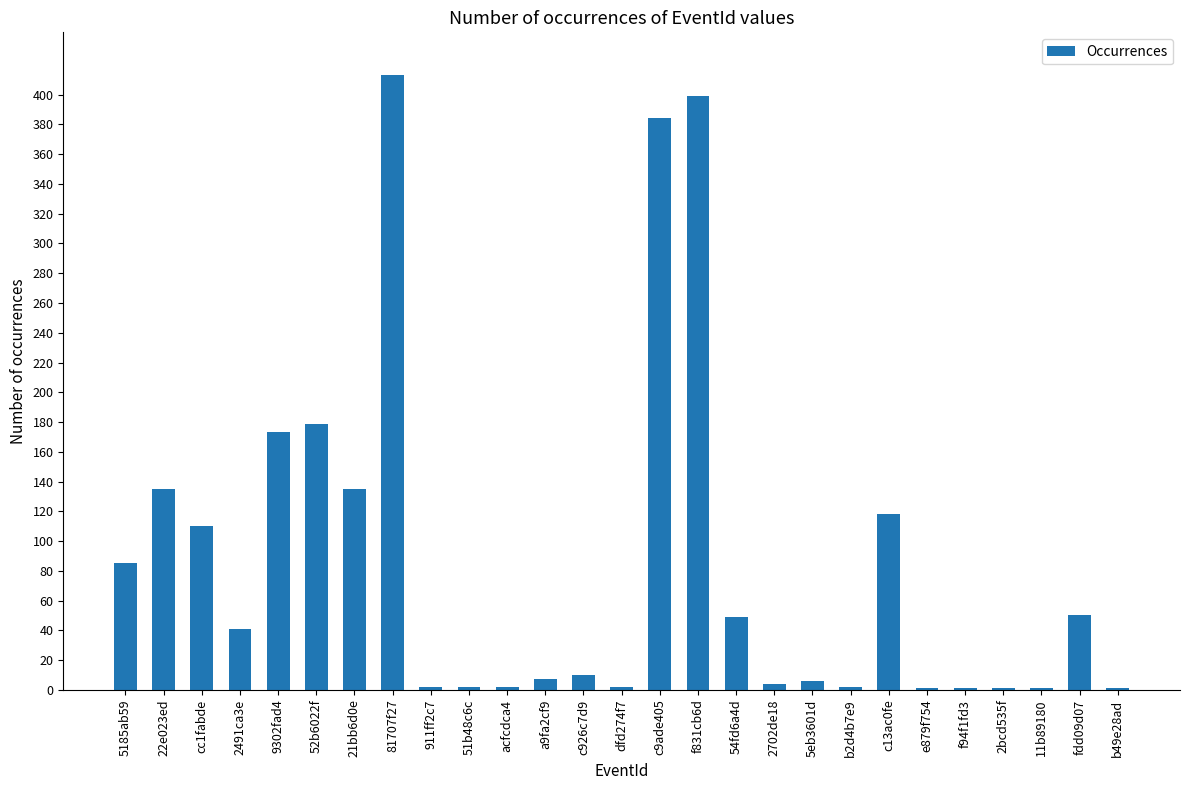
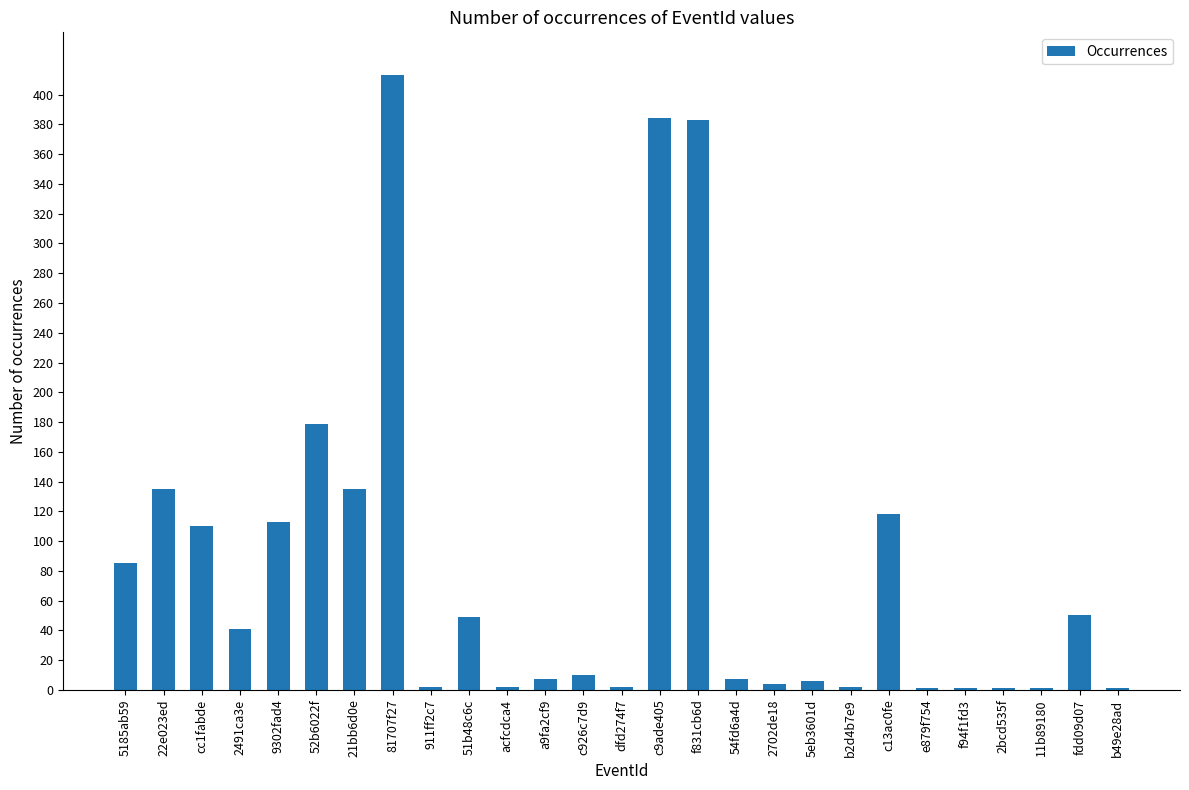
  {
    "5185ab59": 85,
    "22e023ed": 135,
    "cc1fabde": 110,
    "2491ca3e": 41,
-   "9302fad4": 173,
+   "9302fad4": 113,
    "52b6022f": 179,
    "21bb6d0e": 135,
    "81707f27": 413,
    "911ff2c7": 2,
-   "51b48c6c": 2,
+   "51b48c6c": 49,
    "acfcdca4": 2,
    "a9fa2cf9": 7,
    "c926c7d9": 10,
    "dfd274f7": 2,
    "c9ade405": 384,
-   "f831cb6d": 399,
-   "54fd6a4d": 49,
+   "f831cb6d": 383,
+   "54fd6a4d": 7,
    "2702de18": 4,
    "5eb3601d": 6,
    "b2d4b7e9": 2,
    "c13ac0fe": 118,
    "fdd09d07": 50
  }
